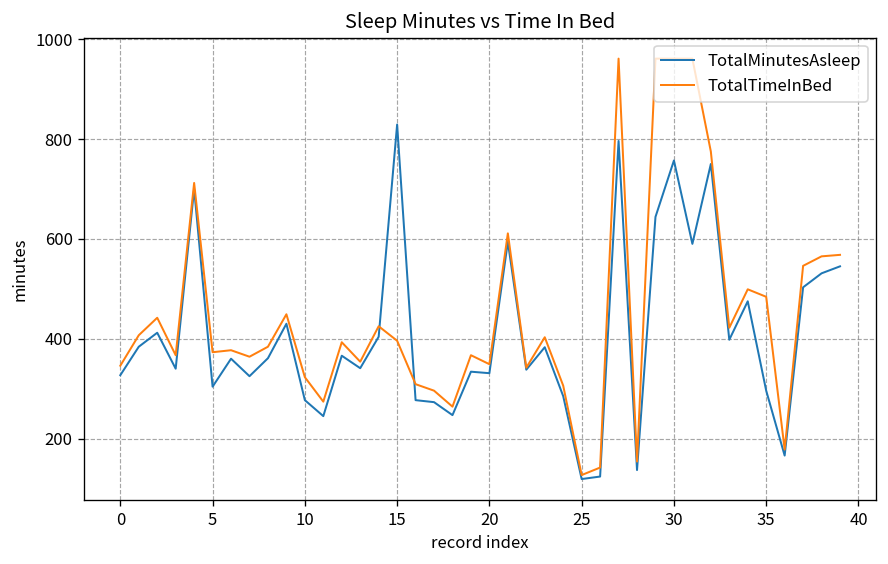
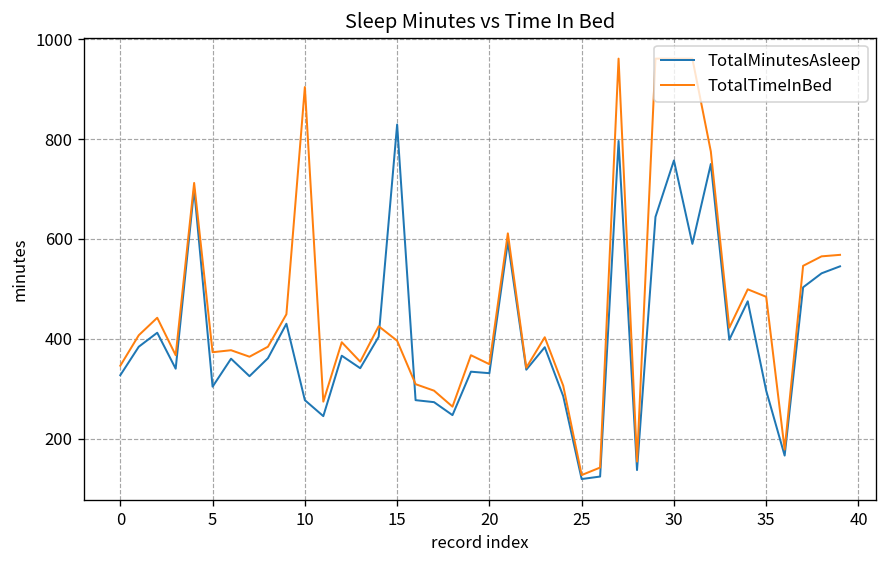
  {
    "TotalMinutesAsleep": {
      "0": 330,
      "5": 300,
      "10": 280,
      "15": 830,
      "20": 330,
      "25": 120,
      "30": 760,
      "35": 300
    },
    "TotalTimeInBed": {
      "0": 350,
      "5": 370,
-     "10": 320,
+     "10": 900,
      "15": 400,
      "20": 350,
      "25": 130,
      "35": 480
    }
  }
